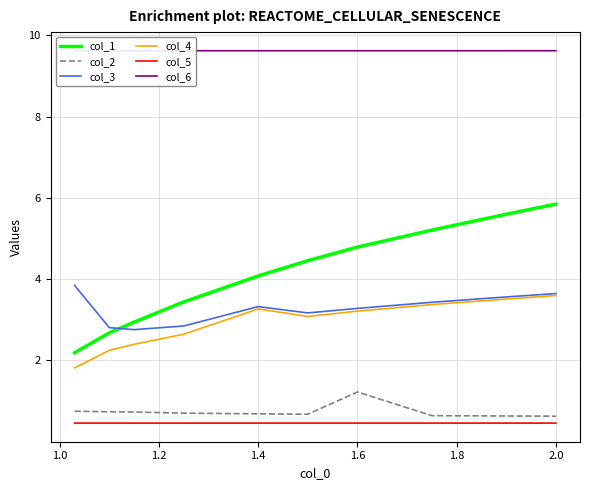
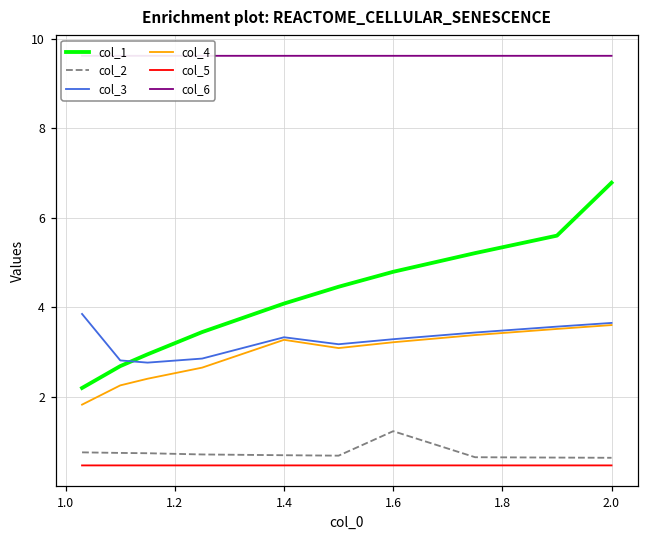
  {
    "col_1": {
      "1.4": 4.1,
      "1.6": 4.8,
-     "2.0": 5.8
+     "2.0": 6.8
    },
    "col_2": {
      "1.4": 0.7,
      "1.6": 1.2,
      "2.0": 0.6
    },
    "col_3": {
      "1.6": 3.3
    },
    "col_4": {
      "1.6": 3.2
    },
    "col_5": {
      "1.4": 0.5,
      "1.6": 0.5,
      "2.0": 0.5
    },
    "col_6": {
      "1.4": 9.6,
      "1.6": 9.6,
      "2.0": 9.6
    }
  }
